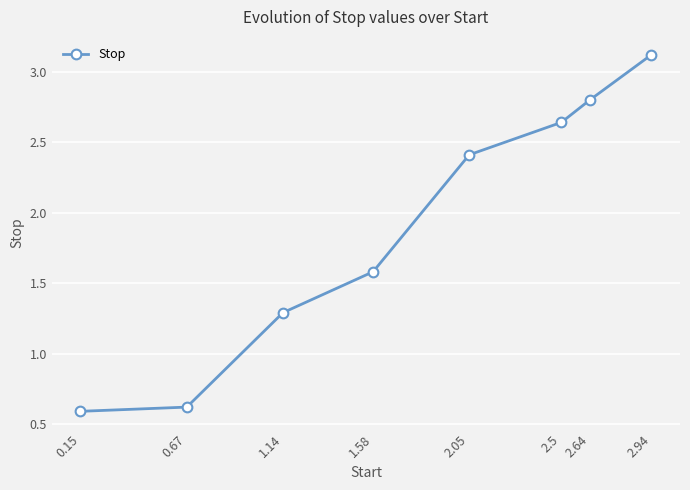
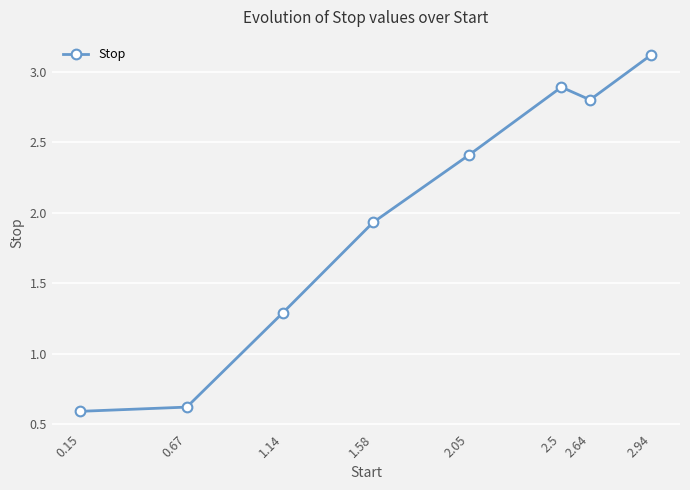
  {
    "0.15": 0.59,
    "0.67": 0.62,
    "1.14": 1.29,
-   "1.58": 1.58,
+   "1.58": 1.93,
    "2.05": 2.41,
-   "2.5": 2.64,
+   "2.5": 2.89,
    "2.64": 2.80,
    "2.94": 3.12
  }
